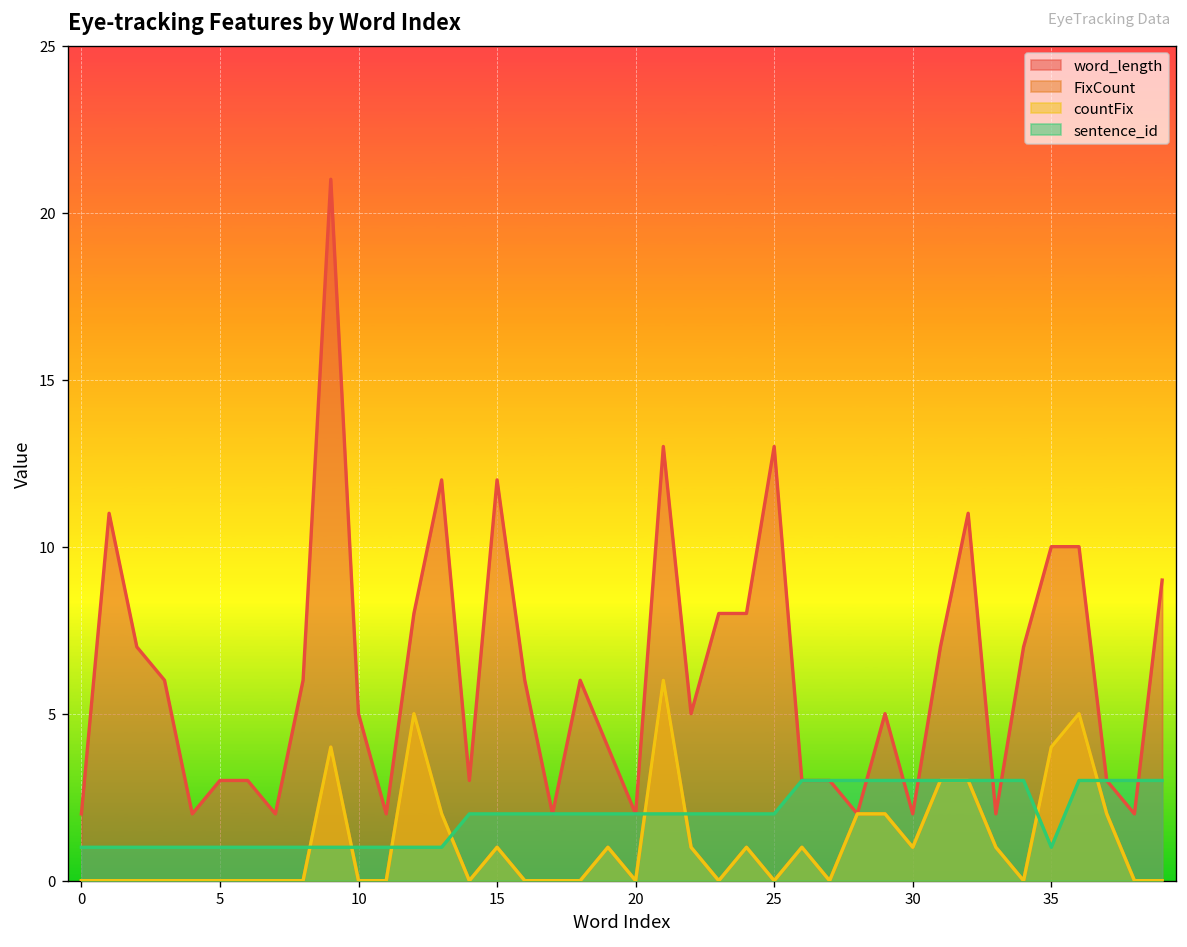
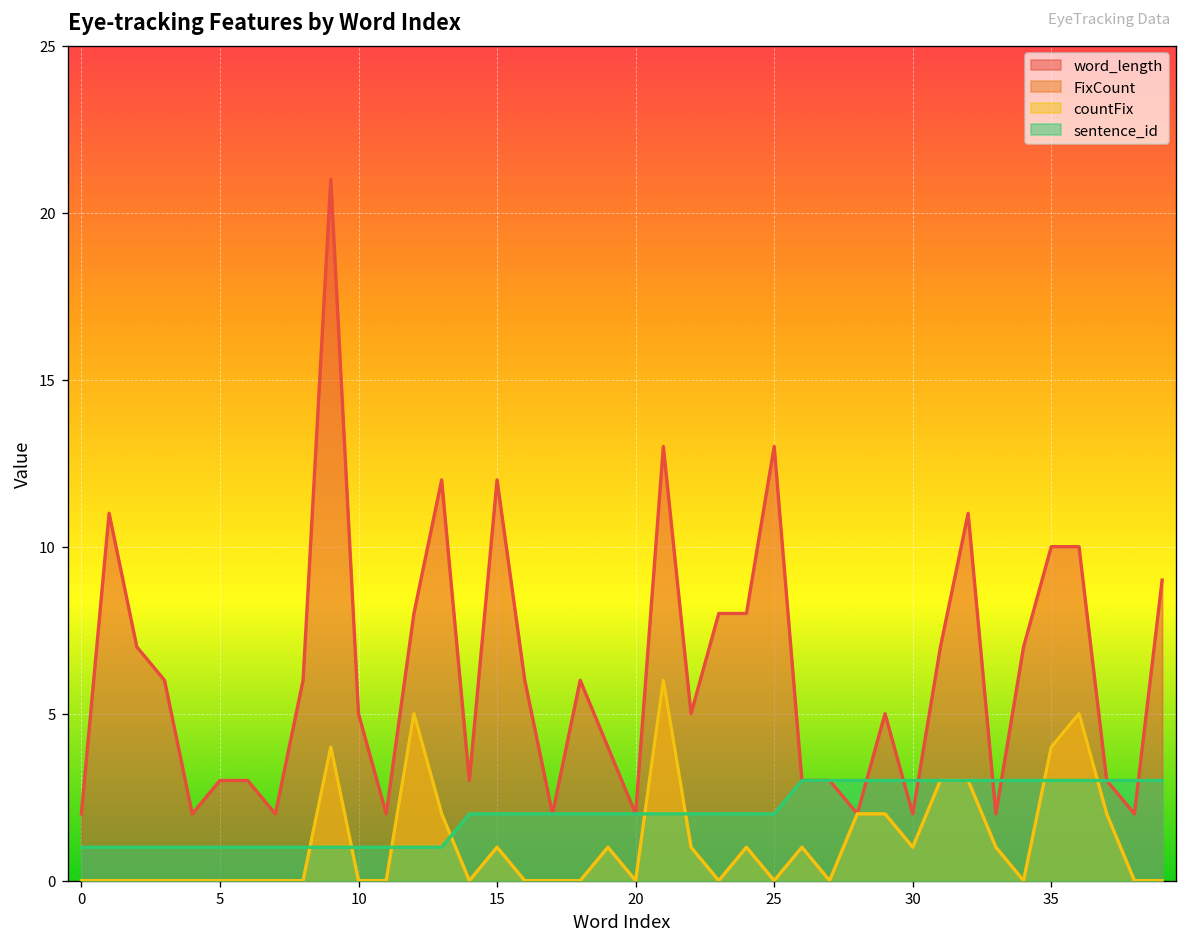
  {
    "word_length": {
      "0": 2,
      "5": 3,
      "10": 5,
      "15": 12,
      "25": 13,
      "30": 2,
      "35": 10
    },
    "countFix": {
      "0": 0,
      "5": 0,
      "10": 0,
      "15": 1,
      "20": 0,
      "25": 0,
      "30": 1,
      "35": 4
    },
    "sentence_id": {
      "0": 1,
      "5": 1,
      "10": 1,
      "15": 2,
      "25": 2,
      "30": 3,
-     "35": 1
+     "35": 3
    }
  }
